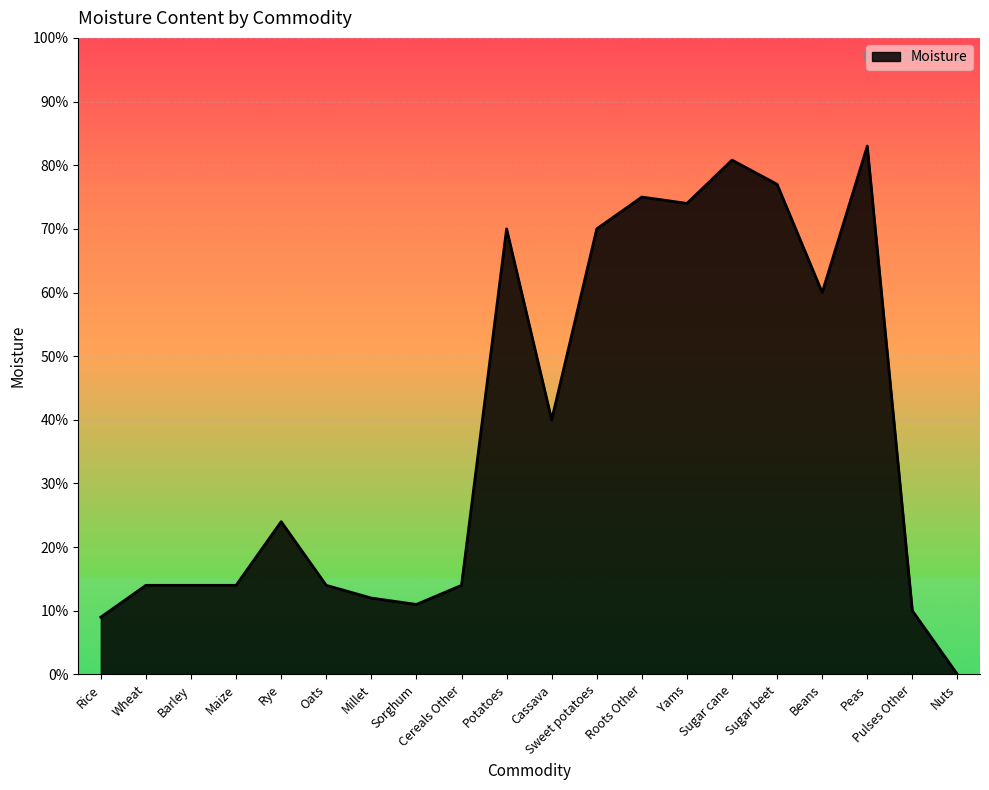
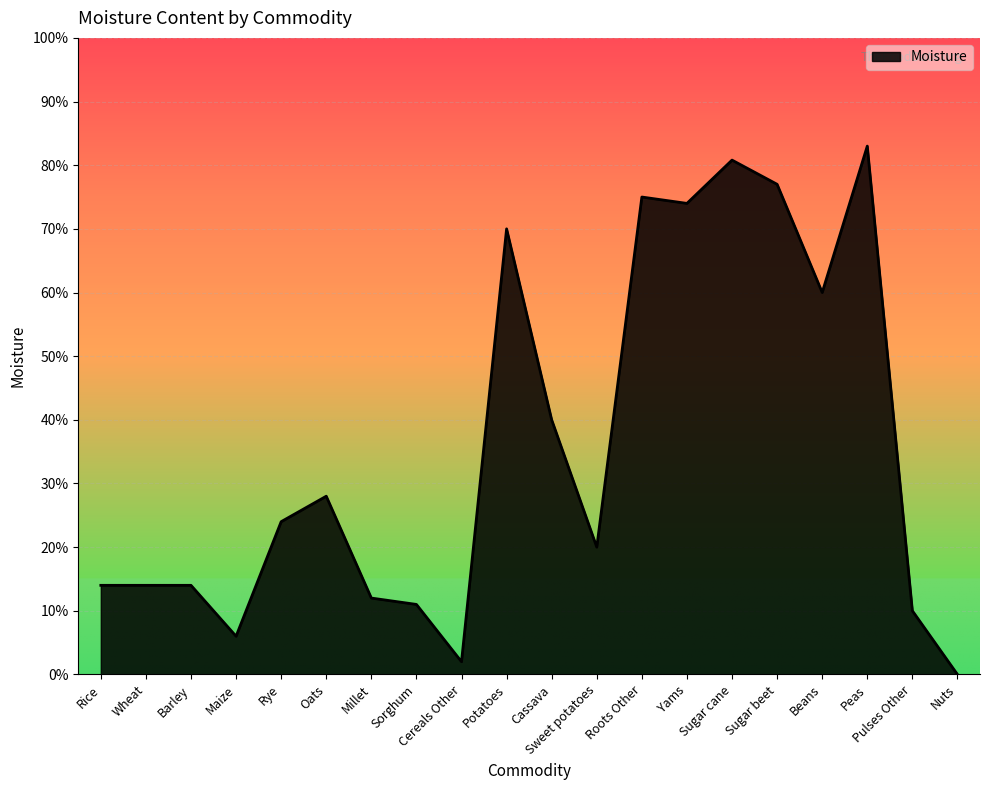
  {
-   "Rice": "9%",
+   "Rice": "14%",
    "Wheat": "14%",
    "Barley": "14%",
-   "Maize": "14%",
+   "Maize": "6%",
    "Rye": "24%",
-   "Oats": "14%",
+   "Oats": "28%",
    "Millet": "12%",
    "Sorghum": "11%",
-   "Cereals Other": "14%",
+   "Cereals Other": "2%",
    "Potatoes": "70%",
    "Cassava": "40%",
-   "Sweet potatoes": "70%",
+   "Sweet potatoes": "20%",
    "Roots Other": "75%",
    "Yams": "74%",
    "Sugar cane": "81%",
    "Sugar beet": "77%",
    "Beans": "60%",
    "Peas": "83%",
    "Pulses Other": "10%",
    "Nuts": "0%"
  }
